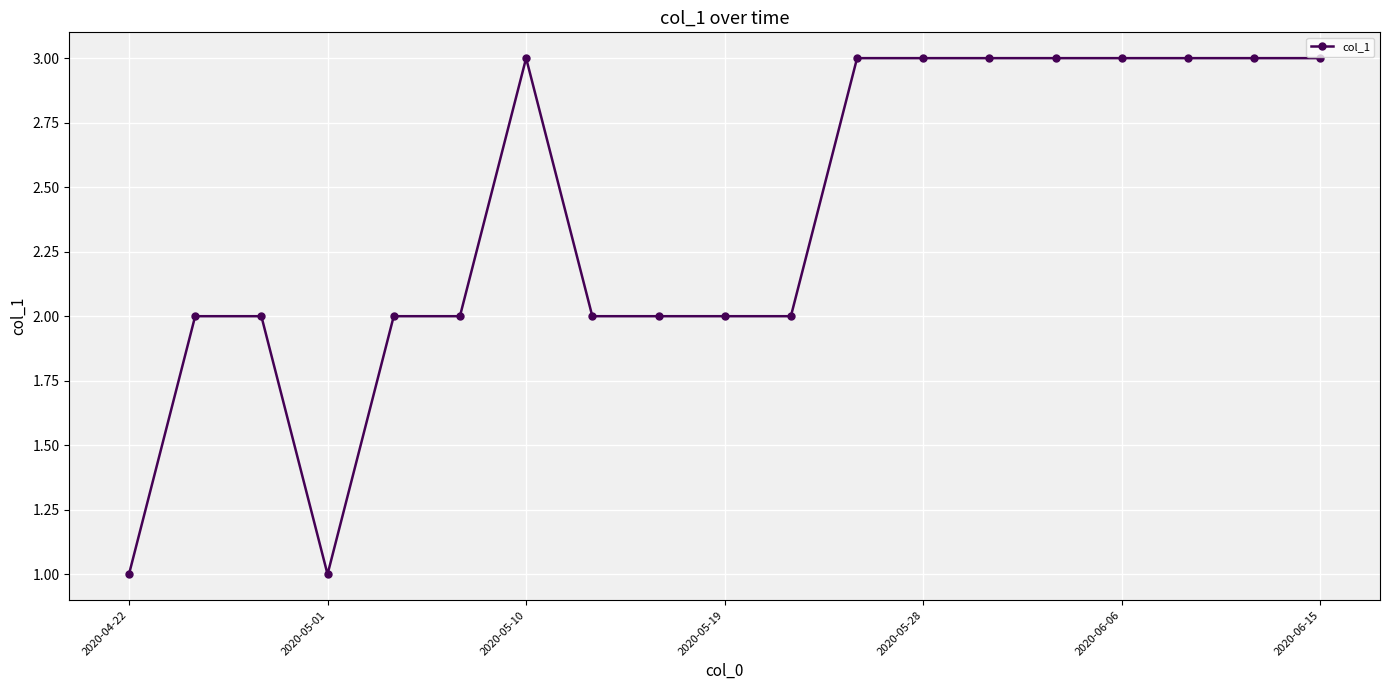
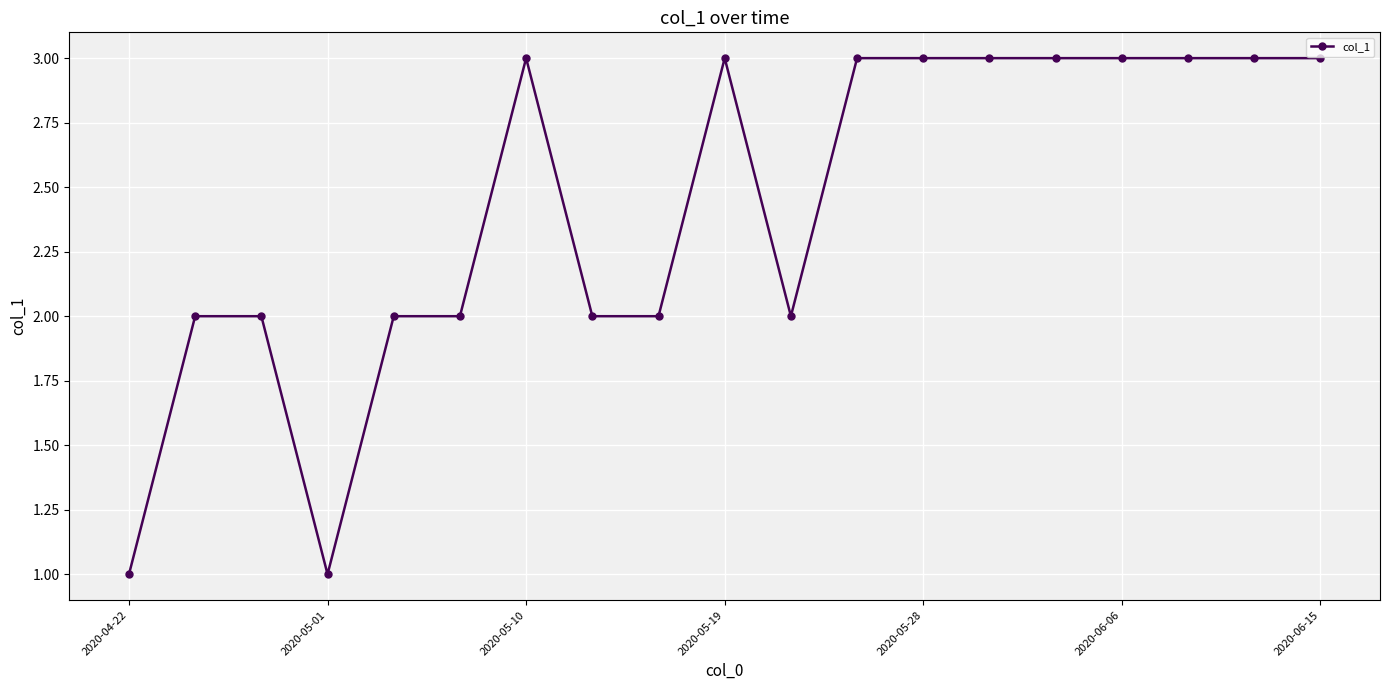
  {
    "2020-04-22": 1,
    "2020-05-01": 1,
    "2020-05-10": 3,
-   "2020-05-19": 2,
+   "2020-05-19": 3,
    "2020-05-28": 3,
    "2020-06-06": 3,
    "2020-06-15": 3
  }
